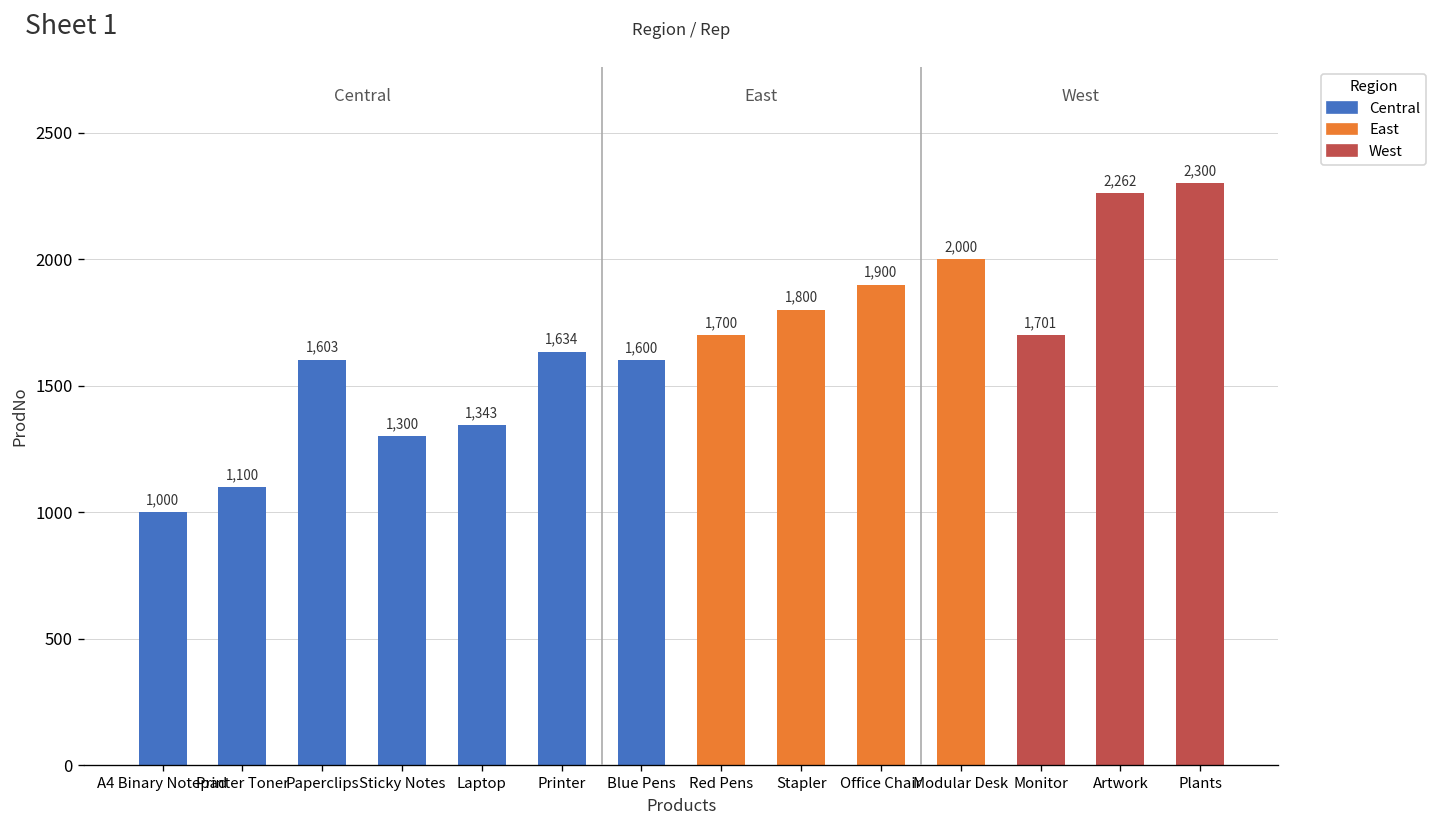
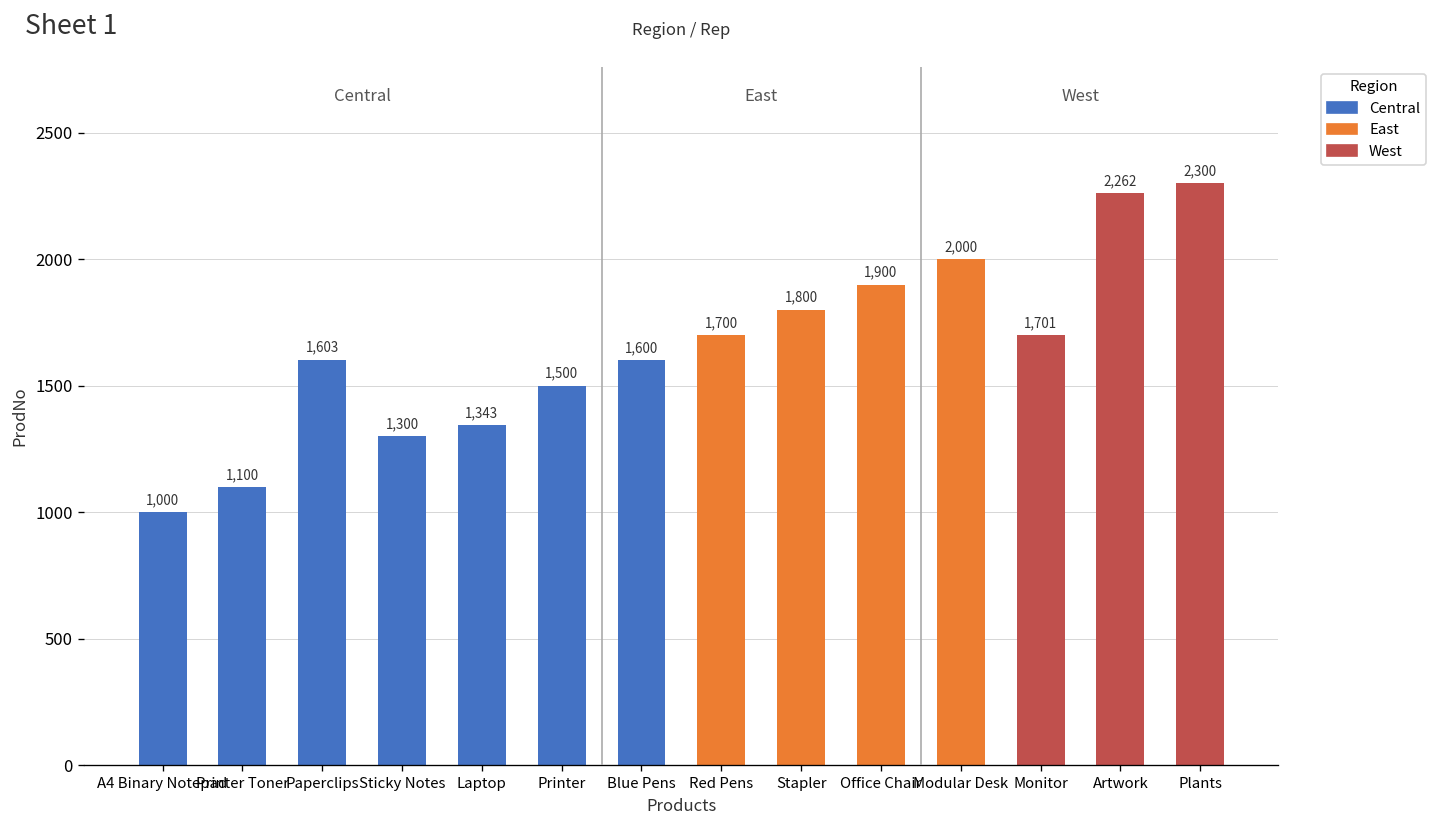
  {
    "Paperclips": "1,603",
    "Sticky Notes": "1,300",
    "Laptop": "1,343",
-   "Printer": "1,634",
+   "Printer": "1,500",
    "Blue Pens": "1,600",
    "Red Pens": "1,700",
    "Stapler": "1,800",
    "Office Chair": "1,900",
    "Modular Desk": "2,000",
    "Monitor": "1,701",
    "Artwork": "2,262",
    "Plants": "2,300"
  }
